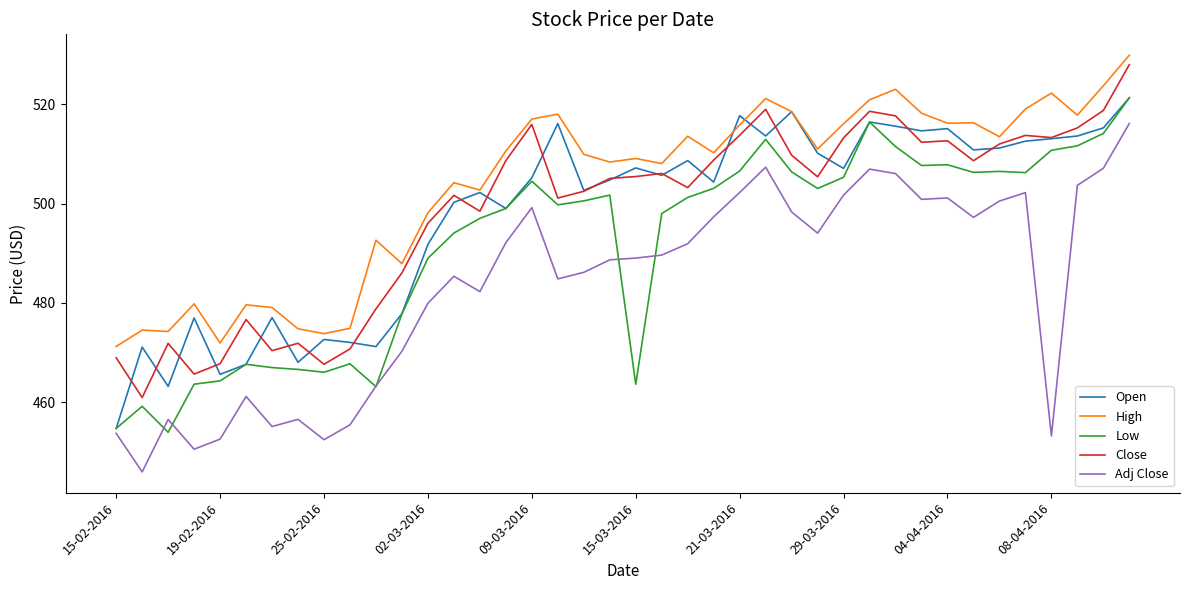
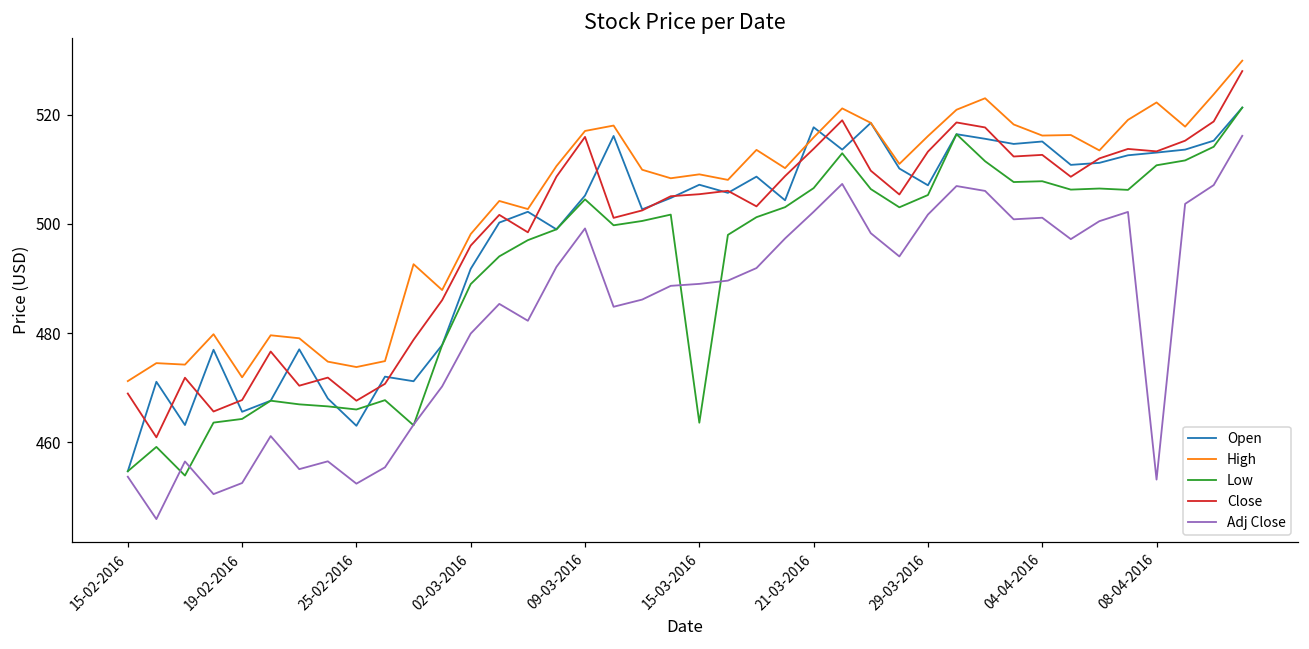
  {
    "Open": {
      "19-02-2016": 466,
-     "25-02-2016": 473,
+     "25-02-2016": 463,
      "02-03-2016": 492,
      "09-03-2016": 505,
      "15-03-2016": 507,
      "21-03-2016": 518,
      "29-03-2016": 507,
      "04-04-2016": 515
    },
    "High": {
      "15-02-2016": 471,
      "19-02-2016": 472,
      "25-02-2016": 474,
      "02-03-2016": 498,
      "09-03-2016": 517,
      "15-03-2016": 509,
      "21-03-2016": 516,
      "29-03-2016": 516,
      "04-04-2016": 516,
      "08-04-2016": 522
    },
    "Low": {
      "19-02-2016": 464,
      "25-02-2016": 466,
      "02-03-2016": 489,
      "09-03-2016": 505,
      "15-03-2016": 464,
      "21-03-2016": 507,
      "29-03-2016": 505,
      "04-04-2016": 508,
      "08-04-2016": 511
    },
    "Close": {
      "15-02-2016": 469,
      "19-02-2016": 468,
      "25-02-2016": 468,
      "02-03-2016": 496,
      "09-03-2016": 516,
      "15-03-2016": 505,
      "21-03-2016": 514,
      "29-03-2016": 513,
      "04-04-2016": 513
    },
    "Adj Close": {
      "15-02-2016": 454,
      "19-02-2016": 453,
      "25-02-2016": 452,
      "02-03-2016": 480,
      "09-03-2016": 499,
      "15-03-2016": 489,
      "21-03-2016": 502,
      "29-03-2016": 502,
      "04-04-2016": 501,
      "08-04-2016": 453
    }
  }
